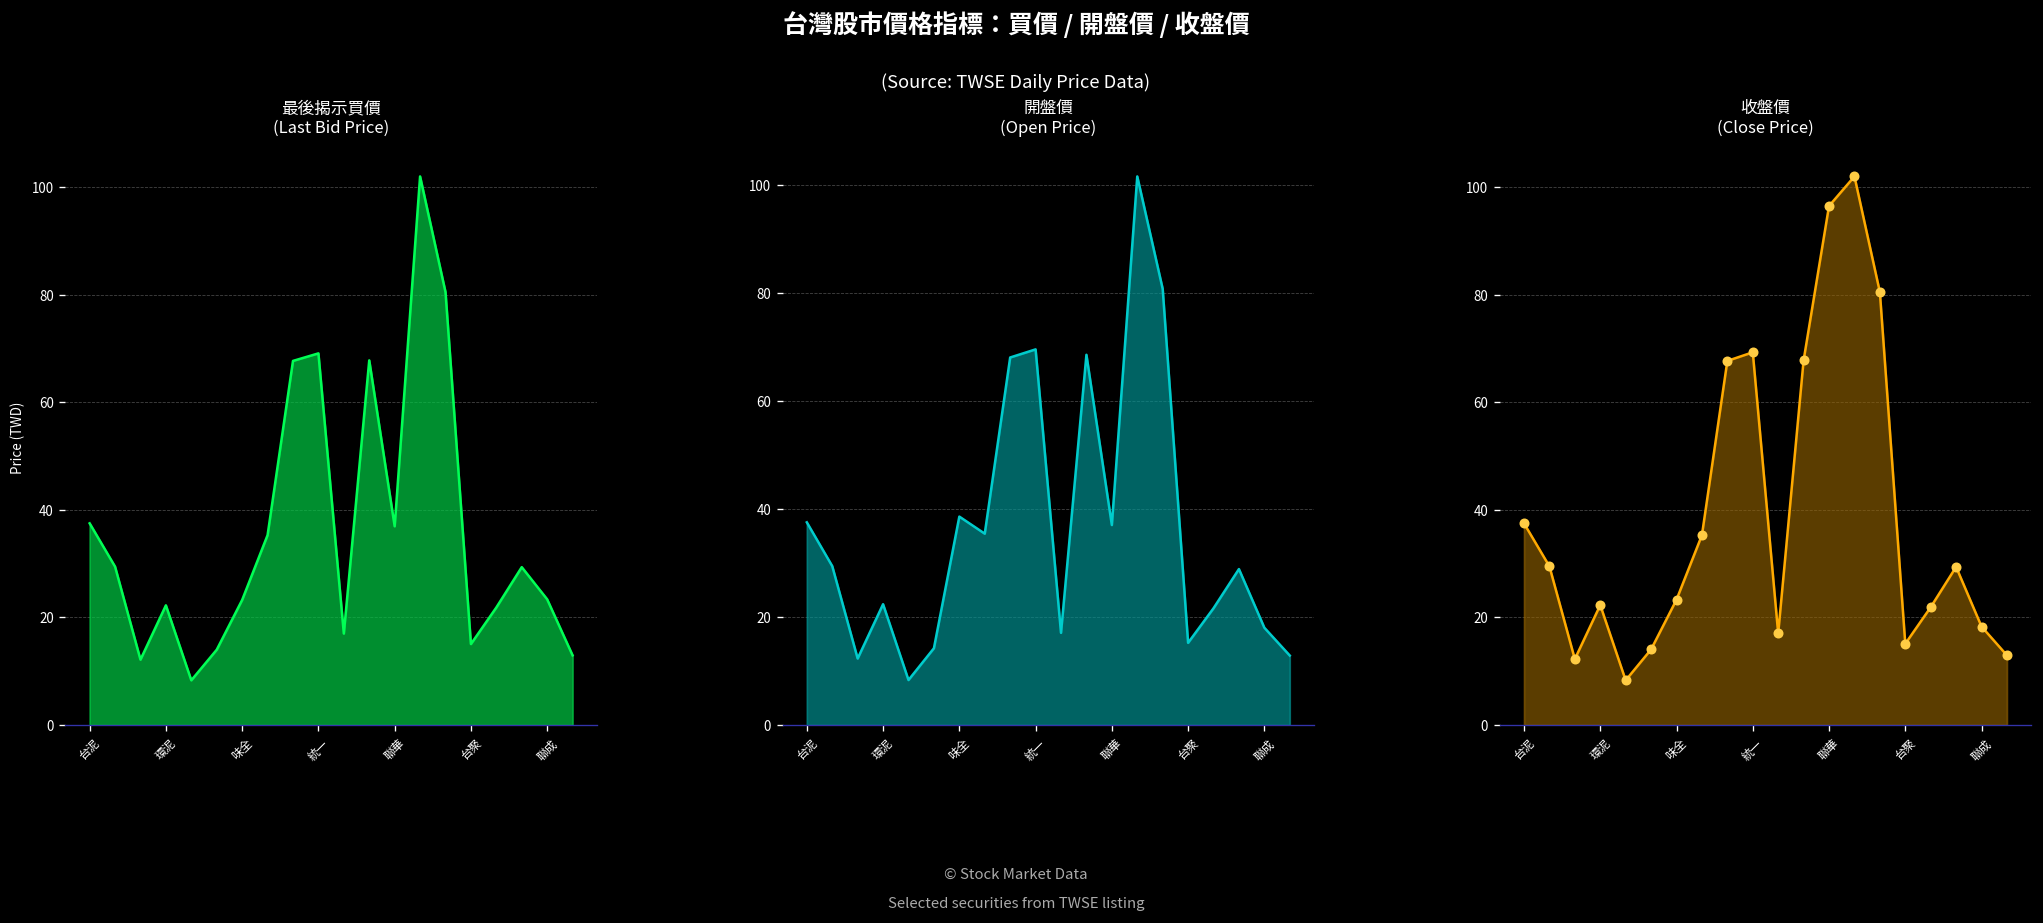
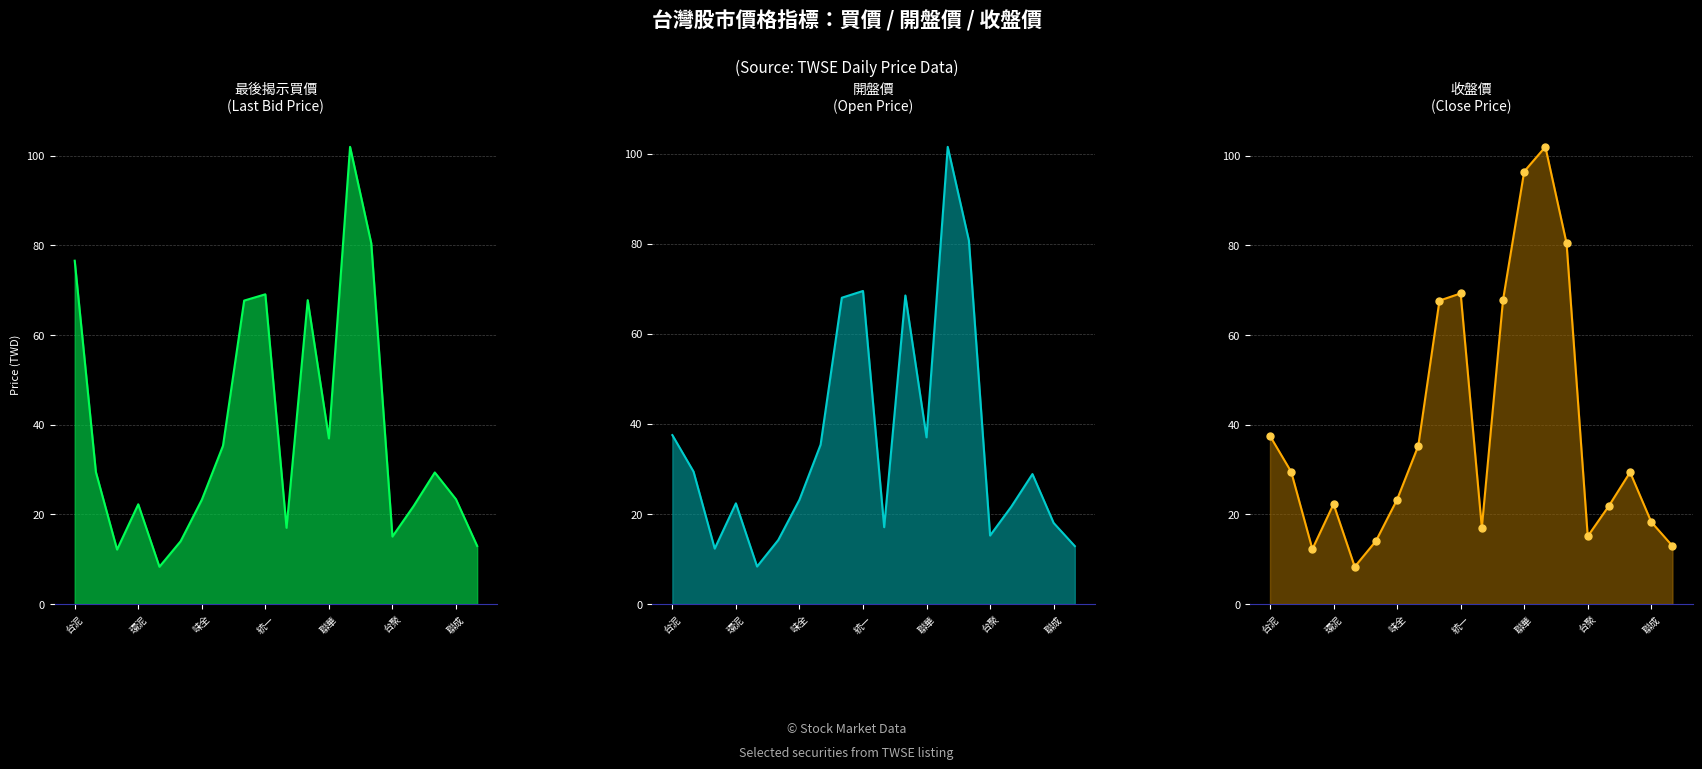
  {
    "最後揭示買價 (Last Bid Price)": {
-     "台泥": 38,
+     "台泥": 77,
      "環泥": 22,
      "味全": 23,
      "統一": 69,
      "聯華": 37,
      "台聚": 15,
      "聯成": 23
    },
    "開盤價 (Open Price)": {
      "台泥": 38,
      "環泥": 22,
-     "味全": 39,
+     "味全": 23,
      "統一": 70,
      "聯華": 37,
      "台聚": 15,
      "聯成": 18
    },
    "收盤價 (Close Price)": {
      "台泥": 38,
      "環泥": 22,
      "味全": 23,
      "統一": 69,
      "聯華": 97,
      "台聚": 15,
      "聯成": 18
    }
  }
